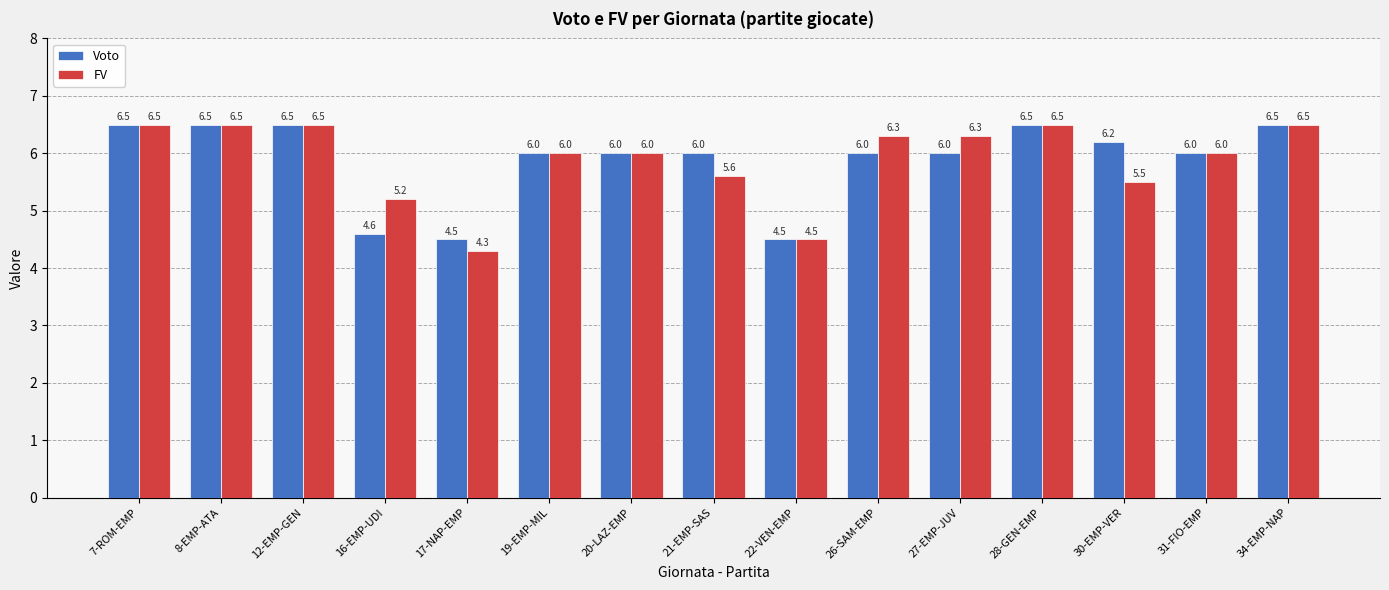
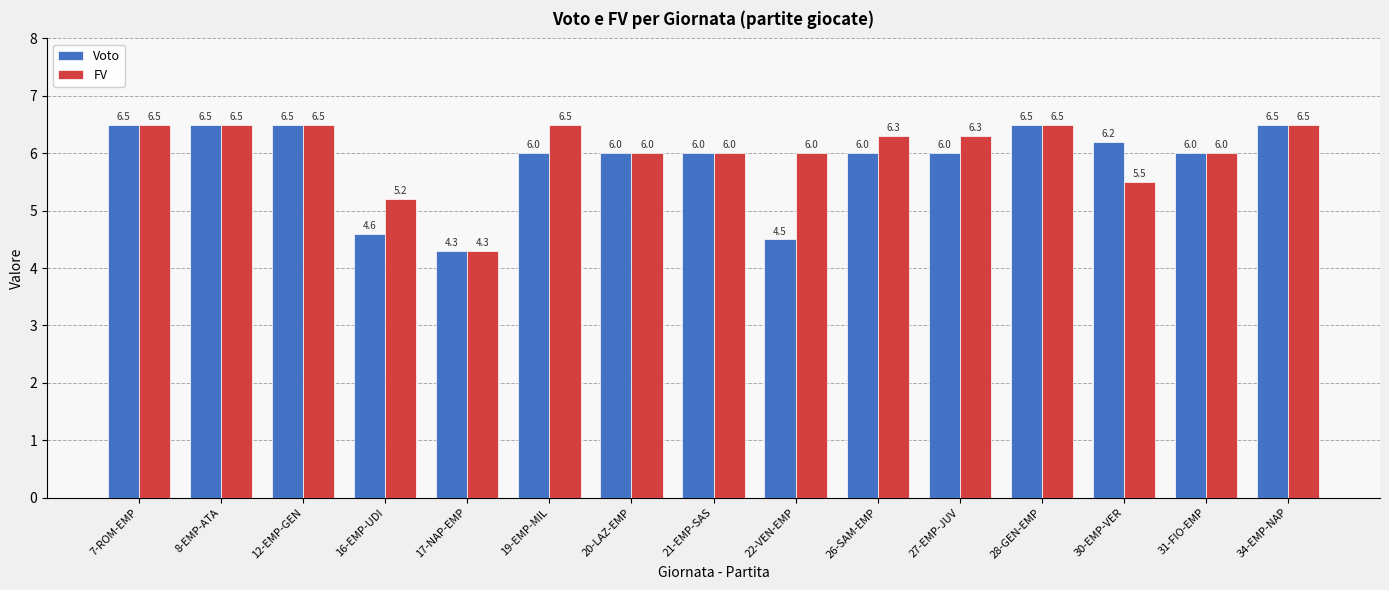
  {
    "Voto": {
      "7-ROM-EMP": 6.5,
      "8-EMP-ATA": 6.5,
      "12-EMP-GEN": 6.5,
      "16-EMP-UDI": 4.6,
-     "17-NAP-EMP": 4.5,
+     "17-NAP-EMP": 4.3,
      "19-EMP-MIL": 6.0,
      "20-LAZ-EMP": 6.0,
      "21-EMP-SAS": 6.0,
      "22-VEN-EMP": 4.5,
      "26-SAM-EMP": 6.0,
      "27-EMP-JUV": 6.0,
      "28-GEN-EMP": 6.5,
      "30-EMP-VER": 6.2,
      "31-FIO-EMP": 6.0,
      "34-EMP-NAP": 6.5
    },
    "FV": {
      "7-ROM-EMP": 6.5,
      "8-EMP-ATA": 6.5,
      "12-EMP-GEN": 6.5,
      "16-EMP-UDI": 5.2,
      "17-NAP-EMP": 4.3,
-     "19-EMP-MIL": 6.0,
+     "19-EMP-MIL": 6.5,
      "20-LAZ-EMP": 6.0,
-     "21-EMP-SAS": 5.6,
-     "22-VEN-EMP": 4.5,
+     "21-EMP-SAS": 6.0,
+     "22-VEN-EMP": 6.0,
      "26-SAM-EMP": 6.3,
      "27-EMP-JUV": 6.3,
      "28-GEN-EMP": 6.5,
      "30-EMP-VER": 5.5,
      "31-FIO-EMP": 6.0,
      "34-EMP-NAP": 6.5
    }
  }
